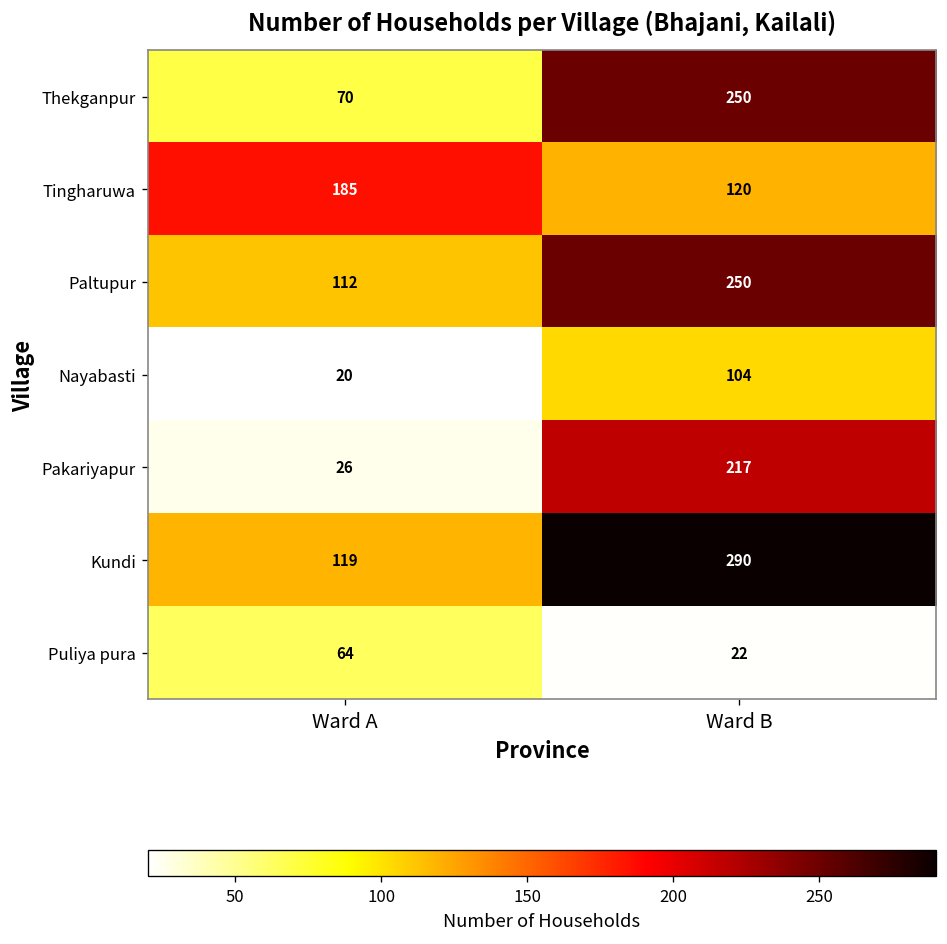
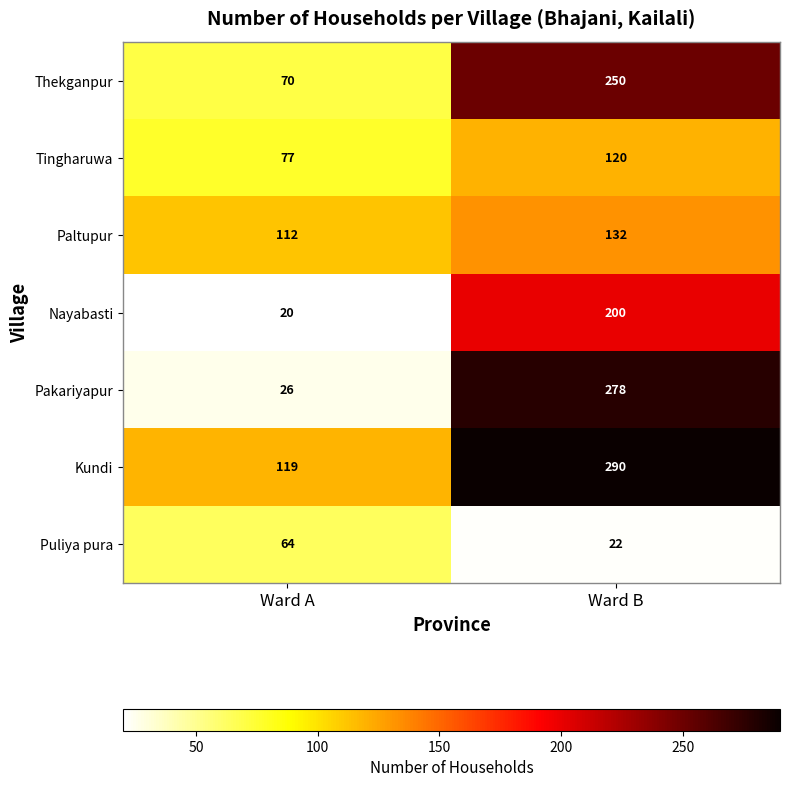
  {
    "Thekganpur": {
      "Ward A": 70,
      "Ward B": 250
    },
    "Tingharuwa": {
-     "Ward A": 185,
+     "Ward A": 77,
      "Ward B": 120
    },
    "Paltupur": {
      "Ward A": 112,
-     "Ward B": 250
+     "Ward B": 132
    },
    "Nayabasti": {
      "Ward A": 20,
-     "Ward B": 104
+     "Ward B": 200
    },
    "Pakariyapur": {
      "Ward A": 26,
-     "Ward B": 217
+     "Ward B": 278
    },
    "Kundi": {
      "Ward A": 119,
      "Ward B": 290
    },
    "Puliya pura": {
      "Ward A": 64,
      "Ward B": 22
    }
  }
